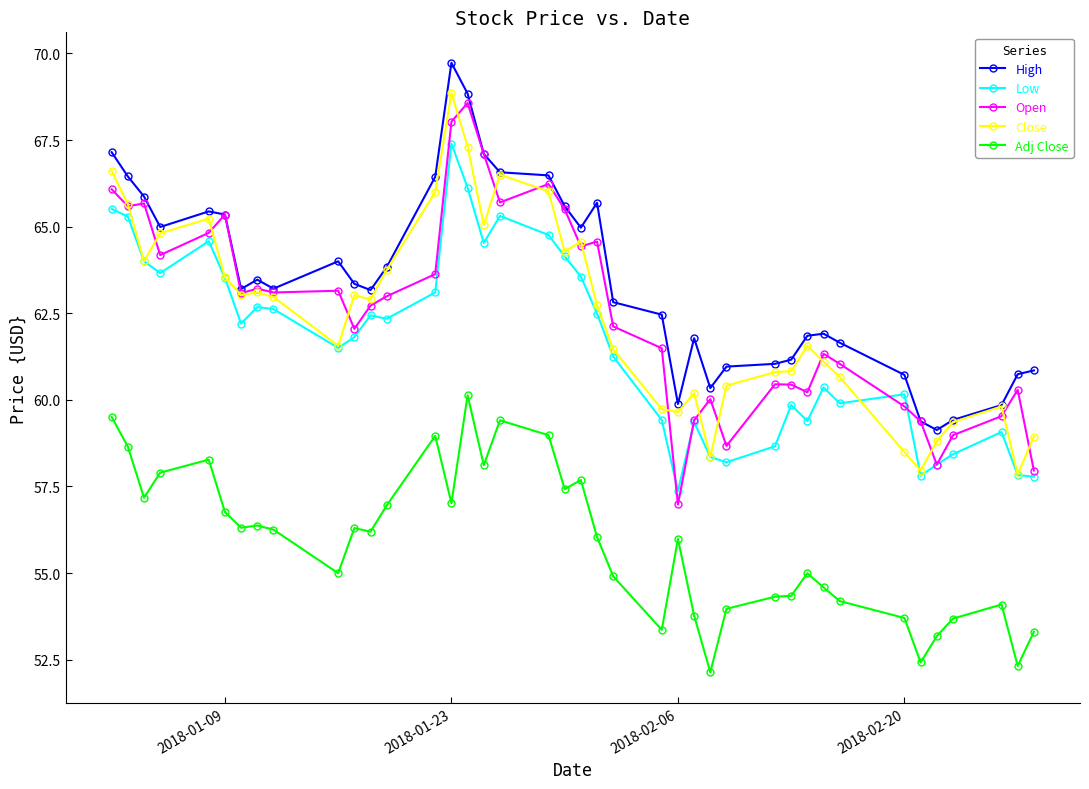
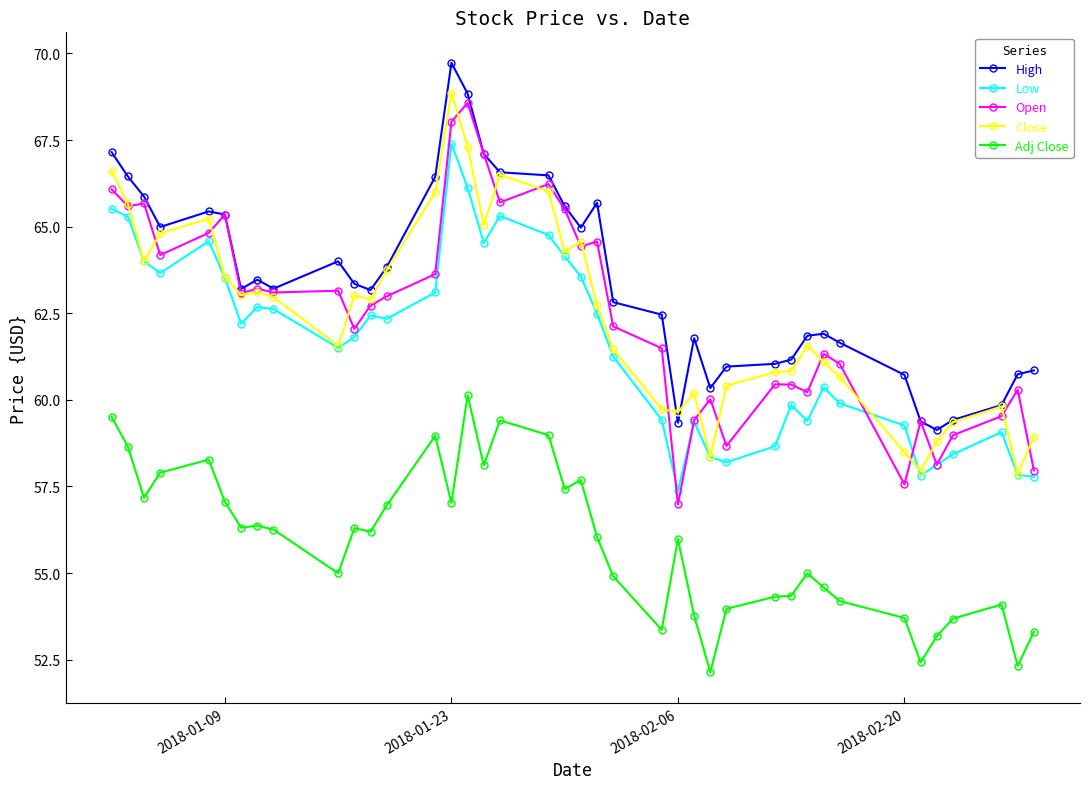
  {
    "High": {
      "2018-01-23": 69.7,
-     "2018-02-06": 59.9,
+     "2018-02-06": 59.3,
      "2018-02-20": 60.7
    },
    "Low": {
      "2018-01-23": 67.4,
      "2018-02-06": 57.4,
-     "2018-02-20": 60.2
+     "2018-02-20": 59.3
    },
    "Open": {
      "2018-01-23": 68.0,
      "2018-02-06": 57.0,
-     "2018-02-20": 59.8
+     "2018-02-20": 57.6
    },
    "Close": {
      "2018-01-23": 68.9,
      "2018-02-06": 59.7,
      "2018-02-20": 58.5
    },
    "Adj Close": {
-     "2018-01-09": 56.8,
+     "2018-01-09": 57.1,
      "2018-01-23": 57.0,
      "2018-02-06": 56.0,
      "2018-02-20": 53.7
    }
  }
